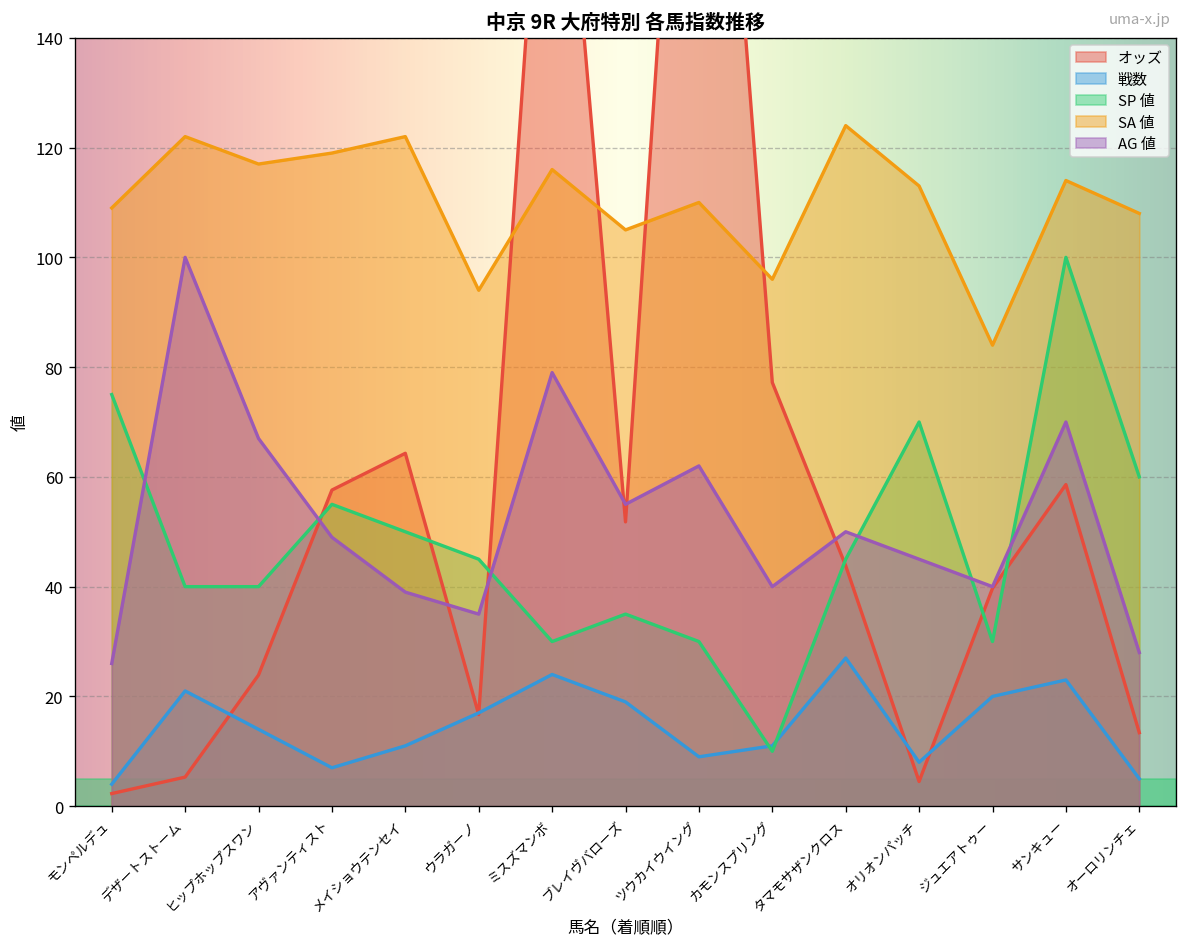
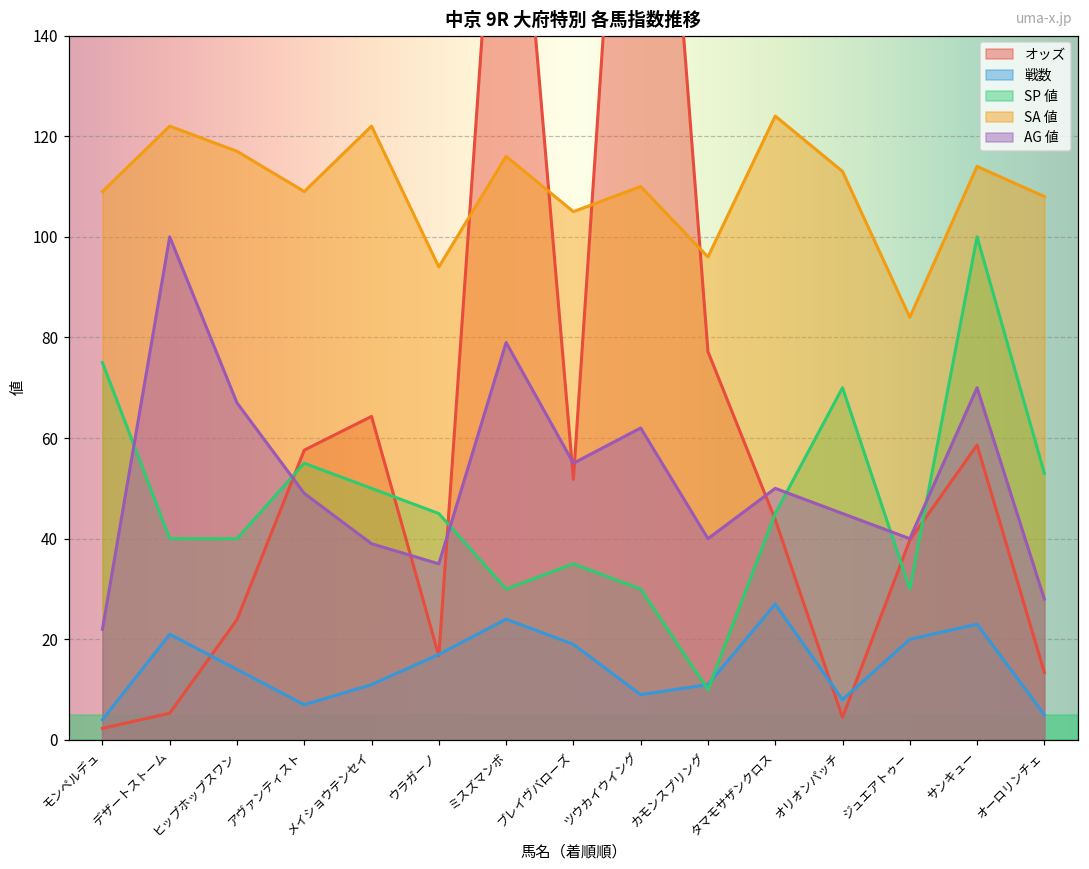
  {
    "オッズ": {
      "デザートストーム": 5,
      "ヒップホップスワン": 24,
      "アヴァンティスト": 58,
      "メイショウテンセイ": 64,
      "ブレイヴバローズ": 52,
      "カモンスプリング": 77,
      "タマモサザンクロス": 44,
      "サンキュー": 59,
      "オーロリンチェ": 13
    },
    "戦数": {
      "デザートストーム": 21,
      "ヒップホップスワン": 14,
      "アヴァンティスト": 7,
      "メイショウテンセイ": 11,
      "ミスズマンボ": 24,
      "ブレイヴバローズ": 19,
      "ツウカイウイング": 9,
      "カモンスプリング": 11,
      "タマモサザンクロス": 27,
      "オリオンパッチ": 8,
      "ジュエアトゥー": 20,
      "サンキュー": 23
    },
    "SP 値": {
      "モンペルデュ": 75,
      "デザートストーム": 40,
      "ヒップホップスワン": 40,
      "アヴァンティスト": 55,
      "メイショウテンセイ": 50,
      "ウラガーノ": 45,
      "ミスズマンボ": 30,
      "ブレイヴバローズ": 35,
      "ツウカイウイング": 30,
      "カモンスプリング": 10,
      "タマモサザンクロス": 45,
      "オリオンパッチ": 70,
      "ジュエアトゥー": 30,
      "サンキュー": 100,
-     "オーロリンチェ": 60
+     "オーロリンチェ": 53
    },
    "SA 値": {
      "モンペルデュ": 109,
      "デザートストーム": 122,
      "ヒップホップスワン": 117,
-     "アヴァンティスト": 119,
+     "アヴァンティスト": 109,
      "メイショウテンセイ": 122,
      "ウラガーノ": 94,
      "ミスズマンボ": 116,
      "ブレイヴバローズ": 105,
      "ツウカイウイング": 110,
      "カモンスプリング": 96,
      "タマモサザンクロス": 124,
      "オリオンパッチ": 113,
      "ジュエアトゥー": 84,
      "サンキュー": 114,
      "オーロリンチェ": 108
    },
    "AG 値": {
-     "モンペルデュ": 26,
+     "モンペルデュ": 22,
      "デザートストーム": 100,
      "ヒップホップスワン": 67,
      "アヴァンティスト": 49,
      "メイショウテンセイ": 39,
      "ウラガーノ": 35,
      "ミスズマンボ": 79,
      "ブレイヴバローズ": 55,
      "ツウカイウイング": 62,
      "カモンスプリング": 40,
      "タマモサザンクロス": 50,
      "オリオンパッチ": 45,
      "サンキュー": 70,
      "オーロリンチェ": 28
    }
  }
